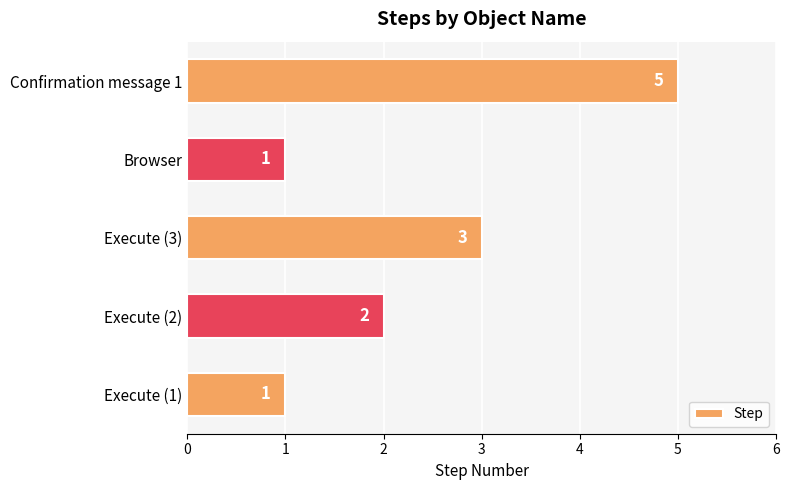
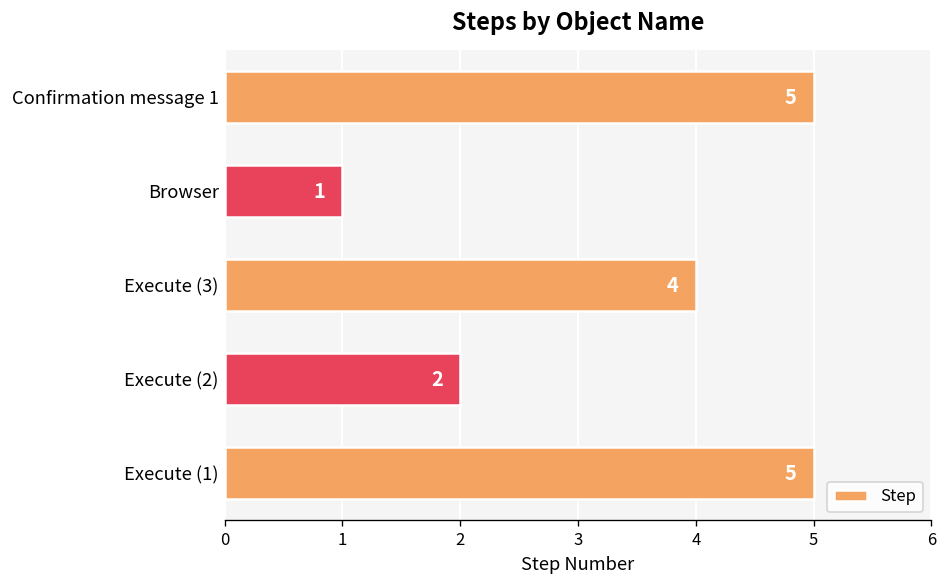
  {
    "Confirmation message 1": 5,
    "Browser": 1,
-   "Execute (3)": 3,
+   "Execute (3)": 4,
    "Execute (2)": 2,
-   "Execute (1)": 1
+   "Execute (1)": 5
  }
